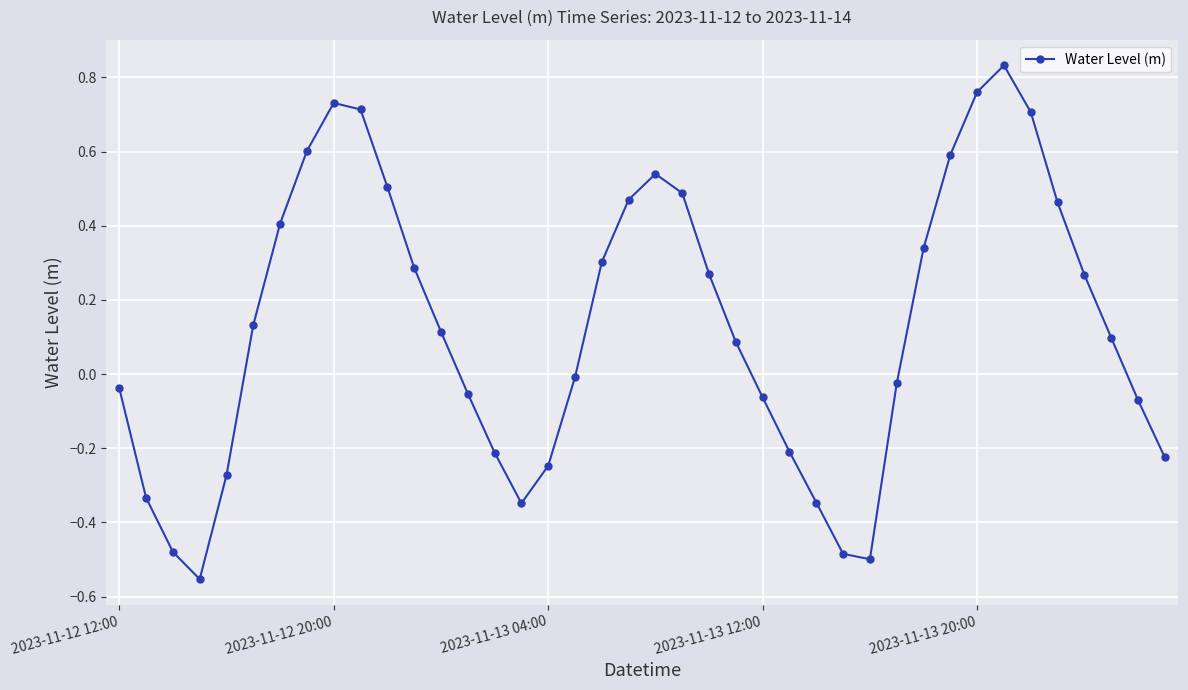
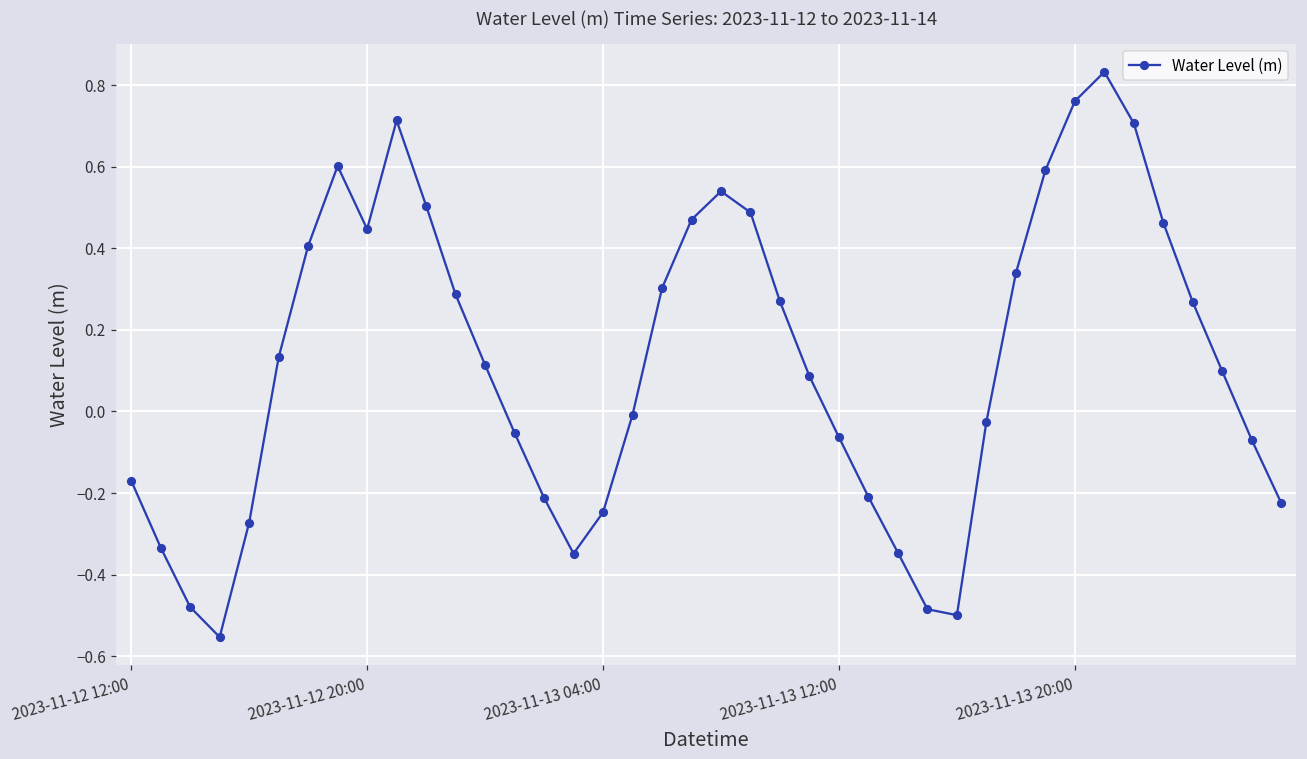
  {
-   "2023-11-12 12:00": -0.04,
-   "2023-11-12 20:00": 0.73,
+   "2023-11-12 12:00": -0.17,
+   "2023-11-12 20:00": 0.45,
    "2023-11-13 04:00": -0.25,
    "2023-11-13 12:00": -0.06,
    "2023-11-13 20:00": 0.76
  }
